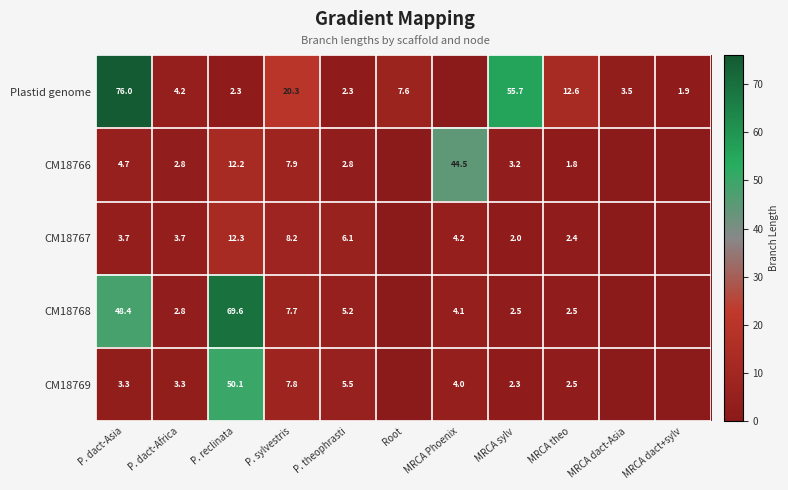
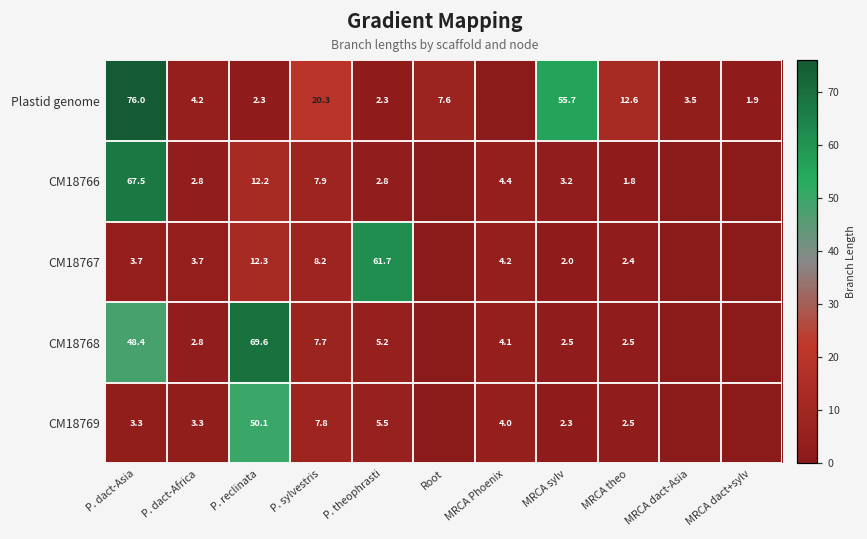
  {
    "Plastid genome": {
      "P. dact-Asia": 76.0,
      "P. dact-Africa": 4.2,
      "P. reclinata": 2.3,
      "P. sylvestris": 20.3,
      "P. theophrasti": 2.3,
      "Root": 7.6,
      "MRCA sylv": 55.7,
      "MRCA theo": 12.6,
      "MRCA dact-Asia": 3.5,
      "MRCA dact+sylv": 1.9
    },
    "CM18766": {
-     "P. dact-Asia": 4.7,
+     "P. dact-Asia": 67.5,
      "P. dact-Africa": 2.8,
      "P. reclinata": 12.2,
      "P. sylvestris": 7.9,
      "P. theophrasti": 2.8,
-     "MRCA Phoenix": 44.5,
+     "MRCA Phoenix": 4.4,
      "MRCA sylv": 3.2,
      "MRCA theo": 1.8
    },
    "CM18767": {
      "P. dact-Asia": 3.7,
      "P. dact-Africa": 3.7,
      "P. reclinata": 12.3,
      "P. sylvestris": 8.2,
-     "P. theophrasti": 6.1,
+     "P. theophrasti": 61.7,
      "MRCA Phoenix": 4.2,
      "MRCA sylv": 2.0,
      "MRCA theo": 2.4
    },
    "CM18768": {
      "P. dact-Asia": 48.4,
      "P. dact-Africa": 2.8,
      "P. reclinata": 69.6,
      "P. sylvestris": 7.7,
      "P. theophrasti": 5.2,
      "MRCA Phoenix": 4.1,
      "MRCA sylv": 2.5,
      "MRCA theo": 2.5
    },
    "CM18769": {
      "P. dact-Asia": 3.3,
      "P. dact-Africa": 3.3,
      "P. reclinata": 50.1,
      "P. sylvestris": 7.8,
      "P. theophrasti": 5.5,
      "MRCA Phoenix": 4.0,
      "MRCA sylv": 2.3,
      "MRCA theo": 2.5
    }
  }
